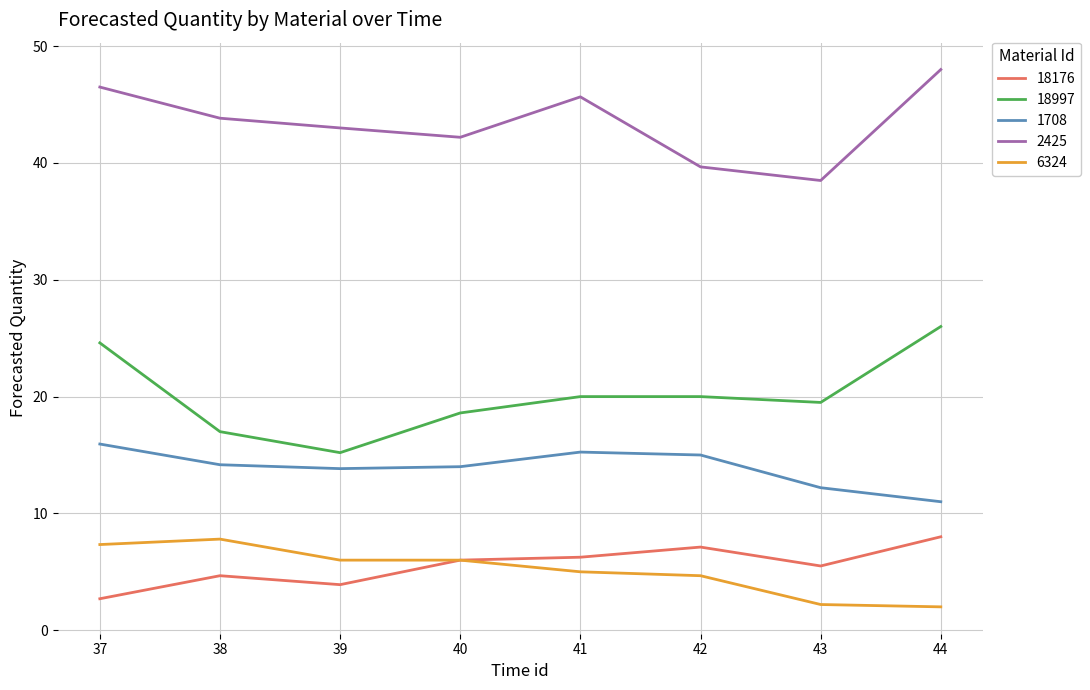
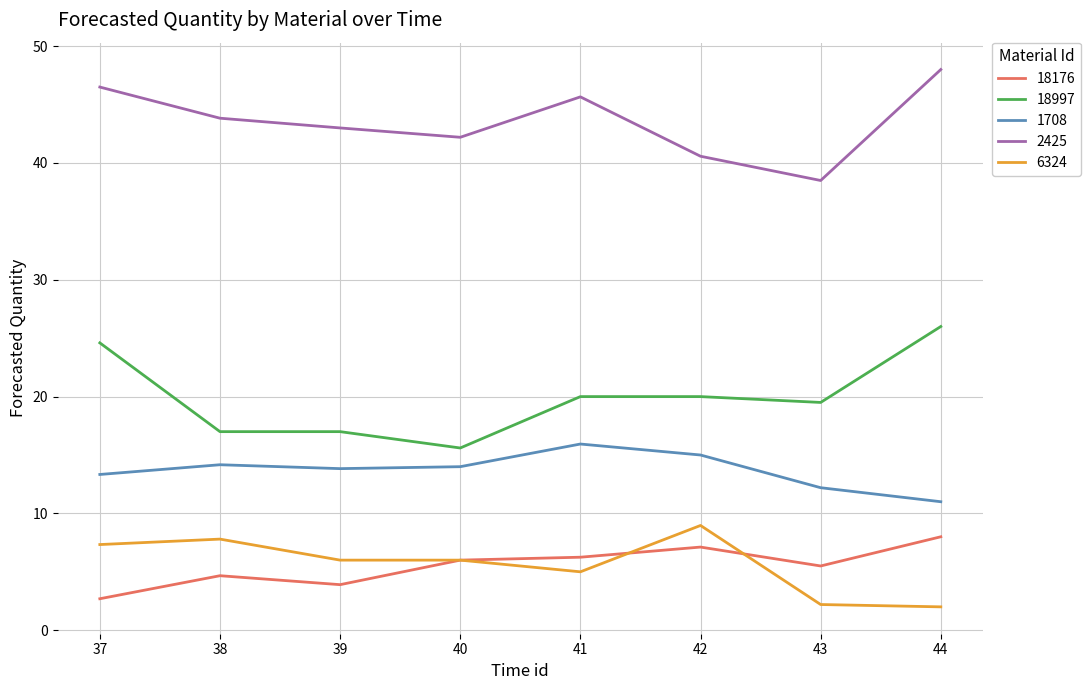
  {
    "18176": {
      "37": 2.7,
      "38": 4.7,
      "39": 3.9,
      "41": 6.3,
      "42": 7.1,
      "43": 5.5,
      "44": 8.0
    },
    "18997": {
      "37": 24.6,
      "38": 17.0,
-     "39": 15.2,
-     "40": 18.6,
+     "39": 17.0,
+     "40": 15.6,
      "41": 20.0,
      "42": 20.0,
      "43": 19.5,
      "44": 26.0
    },
    "1708": {
-     "37": 15.9,
+     "37": 13.3,
      "38": 14.2,
      "39": 13.8,
      "40": 14.0,
-     "41": 15.3,
+     "41": 15.9,
      "42": 15.0,
      "43": 12.2,
      "44": 11.0
    },
    "2425": {
      "37": 46.5,
      "38": 43.8,
      "39": 43.0,
      "40": 42.2,
      "41": 45.7,
-     "42": 39.7,
+     "42": 40.6,
      "43": 38.5,
      "44": 48.0
    },
    "6324": {
      "37": 7.3,
      "38": 7.8,
      "39": 6.0,
      "41": 5.0,
-     "42": 4.7,
+     "42": 9.0,
      "43": 2.2,
      "44": 2.0
    }
  }
